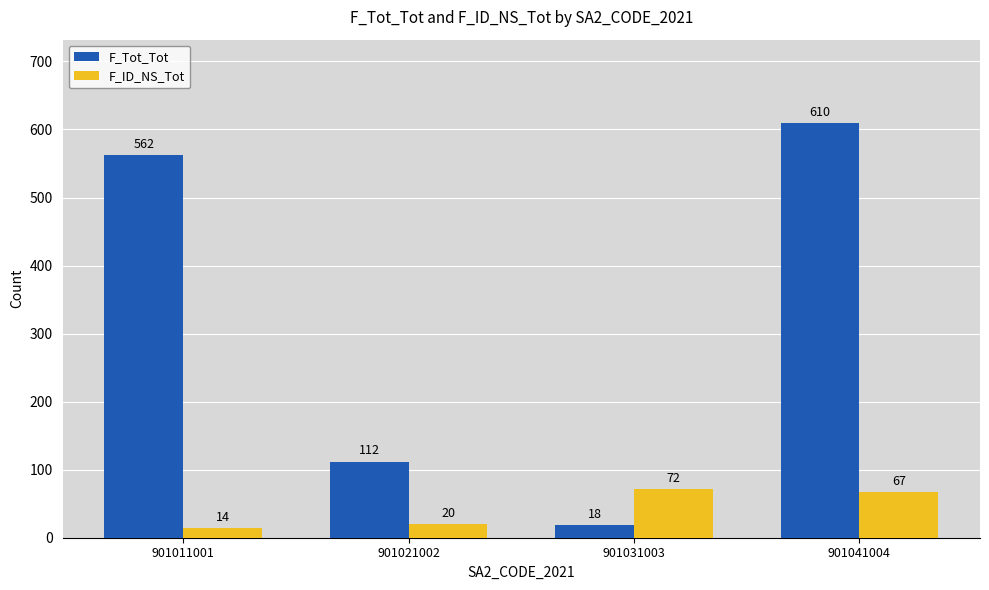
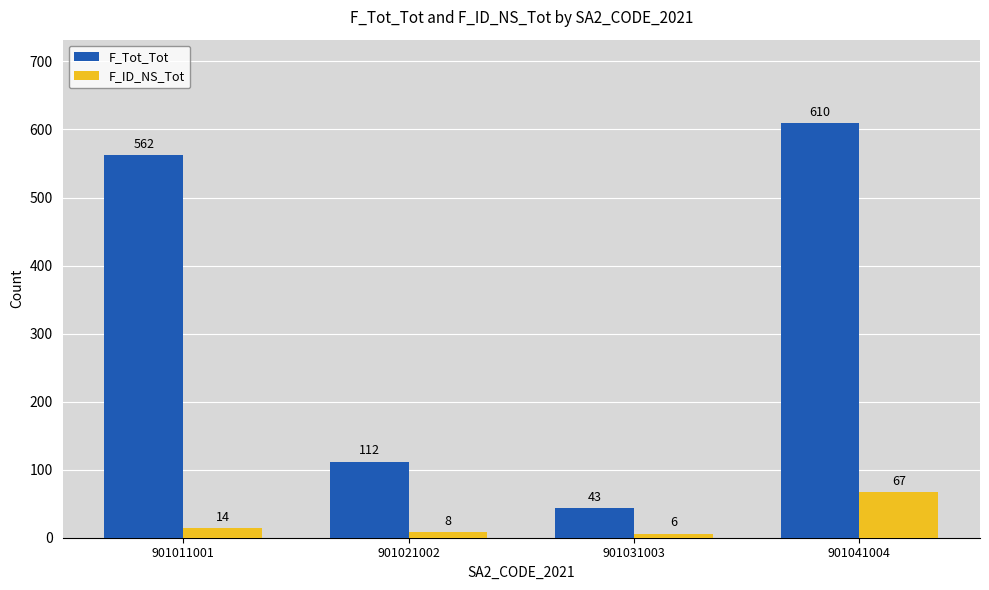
  {
    "F_Tot_Tot": {
      "901011001": 562,
      "901021002": 112,
-     "901031003": 18,
+     "901031003": 43,
      "901041004": 610
    },
    "F_ID_NS_Tot": {
      "901011001": 14,
-     "901021002": 20,
-     "901031003": 72,
+     "901021002": 8,
+     "901031003": 6,
      "901041004": 67
    }
  }
